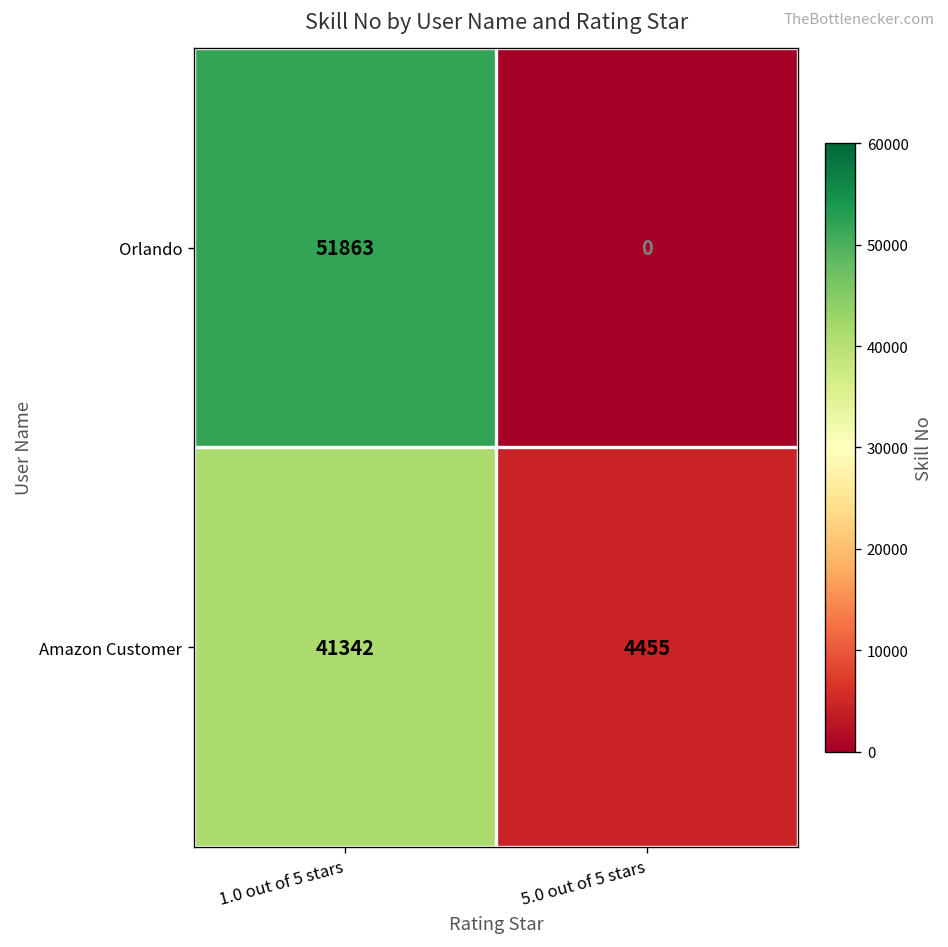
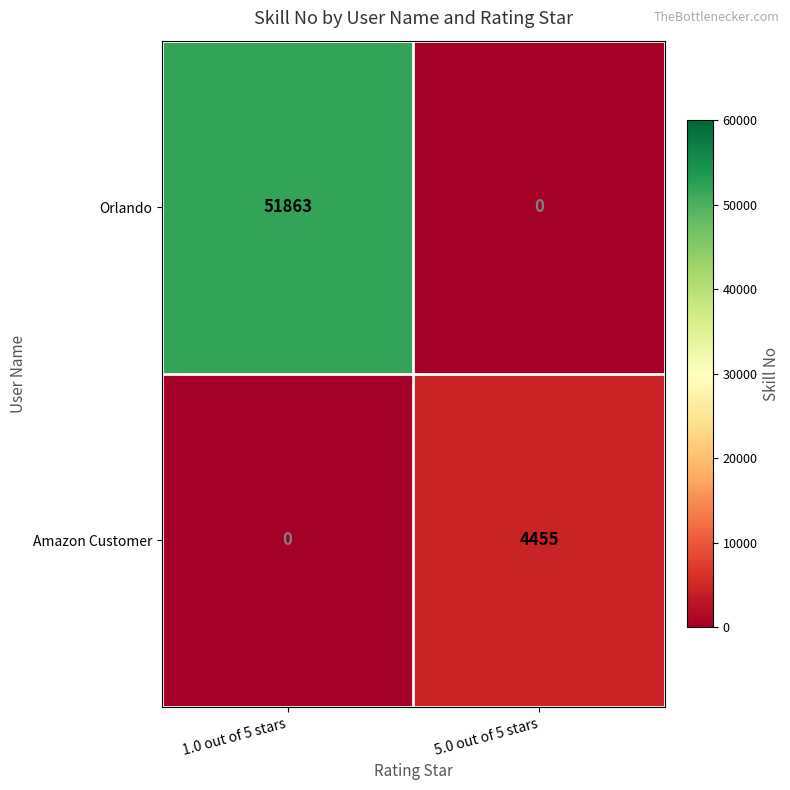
  {
    "Orlando": {
      "1.0 out of 5 stars": 51863,
      "5.0 out of 5 stars": 0
    },
    "Amazon Customer": {
-     "1.0 out of 5 stars": 41342,
+     "1.0 out of 5 stars": 0,
      "5.0 out of 5 stars": 4455
    }
  }
